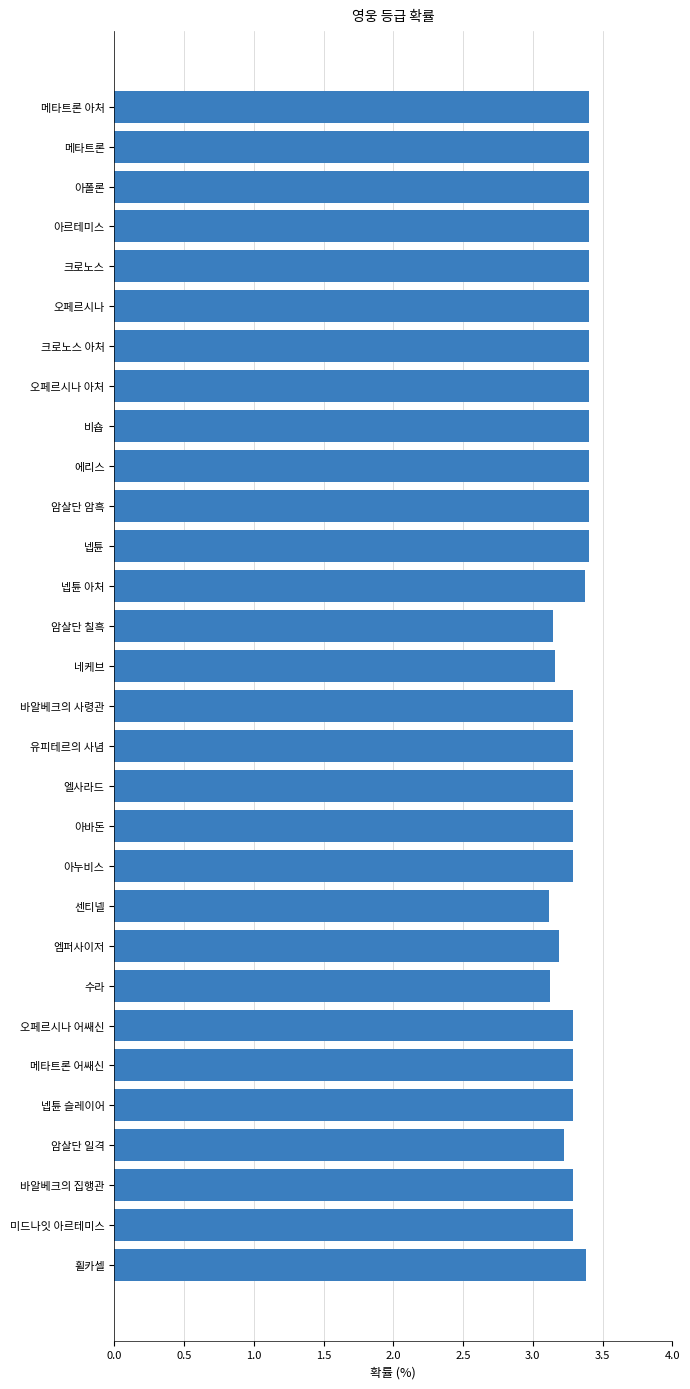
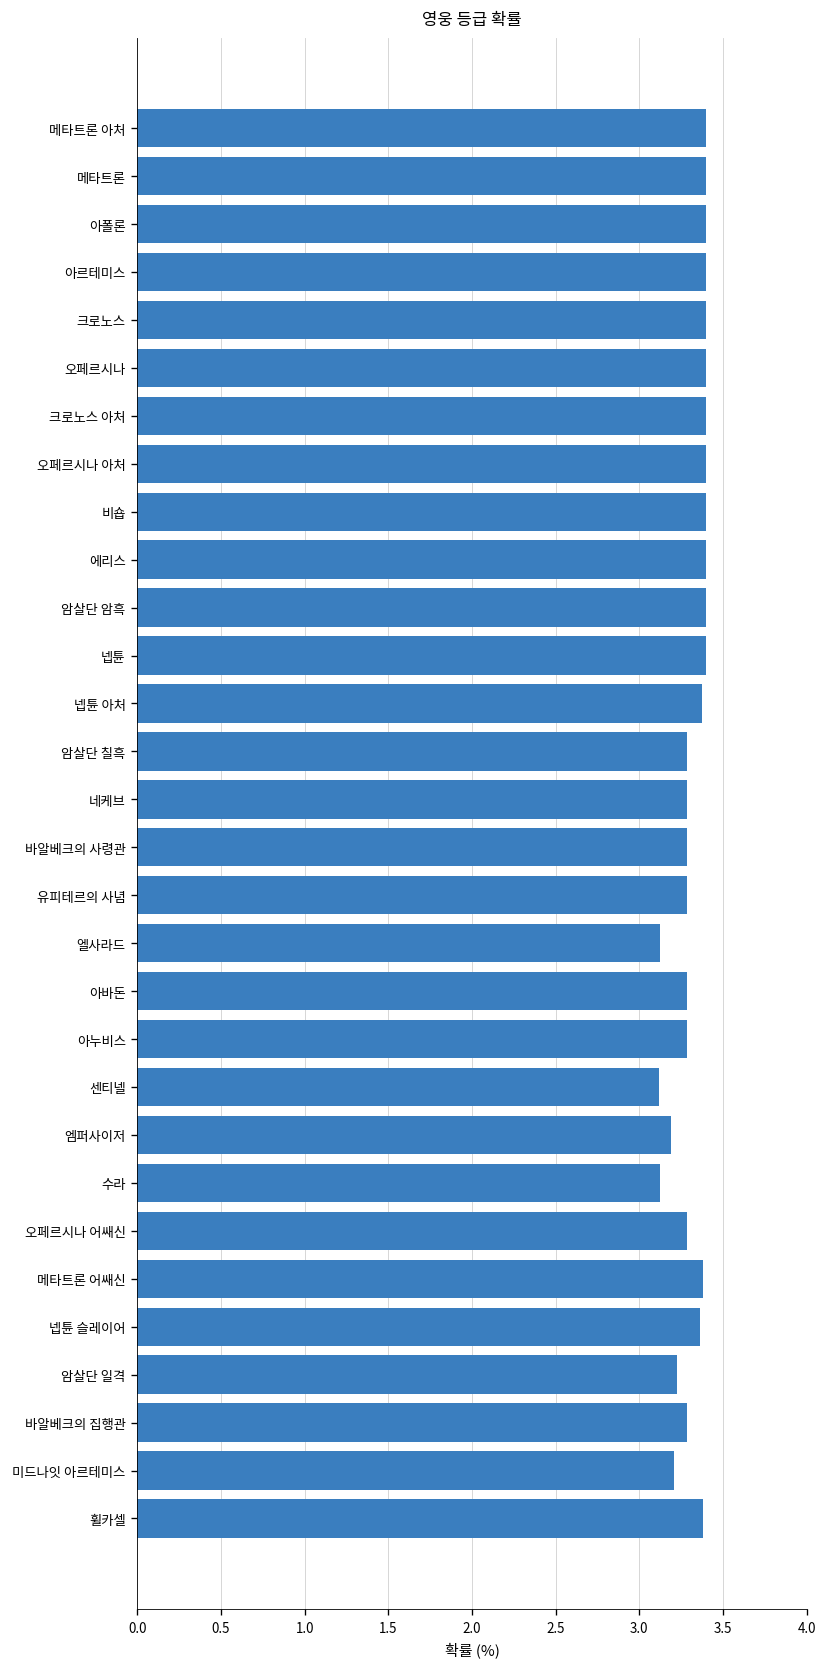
  {
    "메타트론 아처": 3.40,
    "메타트론": 3.40,
    "아폴론": 3.40,
    "아르테미스": 3.40,
    "크로노스": 3.40,
    "오페르시나": 3.40,
    "크로노스 아처": 3.40,
    "오페르시나 아처": 3.40,
    "비숍": 3.40,
    "에리스": 3.40,
    "암살단 암흑": 3.40,
    "넵튠": 3.40,
    "넵튠 아처": 3.37,
-   "암살단 칠흑": 3.15,
-   "네케브": 3.16,
+   "암살단 칠흑": 3.29,
+   "네케브": 3.29,
    "바알베크의 사령관": 3.29,
    "유피테르의 사념": 3.29,
-   "엘사라드": 3.29,
+   "엘사라드": 3.13,
    "아바돈": 3.29,
    "아누비스": 3.29,
    "센티넬": 3.12,
    "엠퍼사이저": 3.19,
    "수라": 3.12,
    "오페르시나 어쌔신": 3.29,
-   "메타트론 어쌔신": 3.29,
-   "넵튠 슬레이어": 3.29,
+   "메타트론 어쌔신": 3.38,
+   "넵튠 슬레이어": 3.36,
    "암살단 일격": 3.23,
    "바알베크의 집행관": 3.29,
-   "미드나잇 아르테미스": 3.29,
+   "미드나잇 아르테미스": 3.21,
    "휠카셀": 3.38
  }
